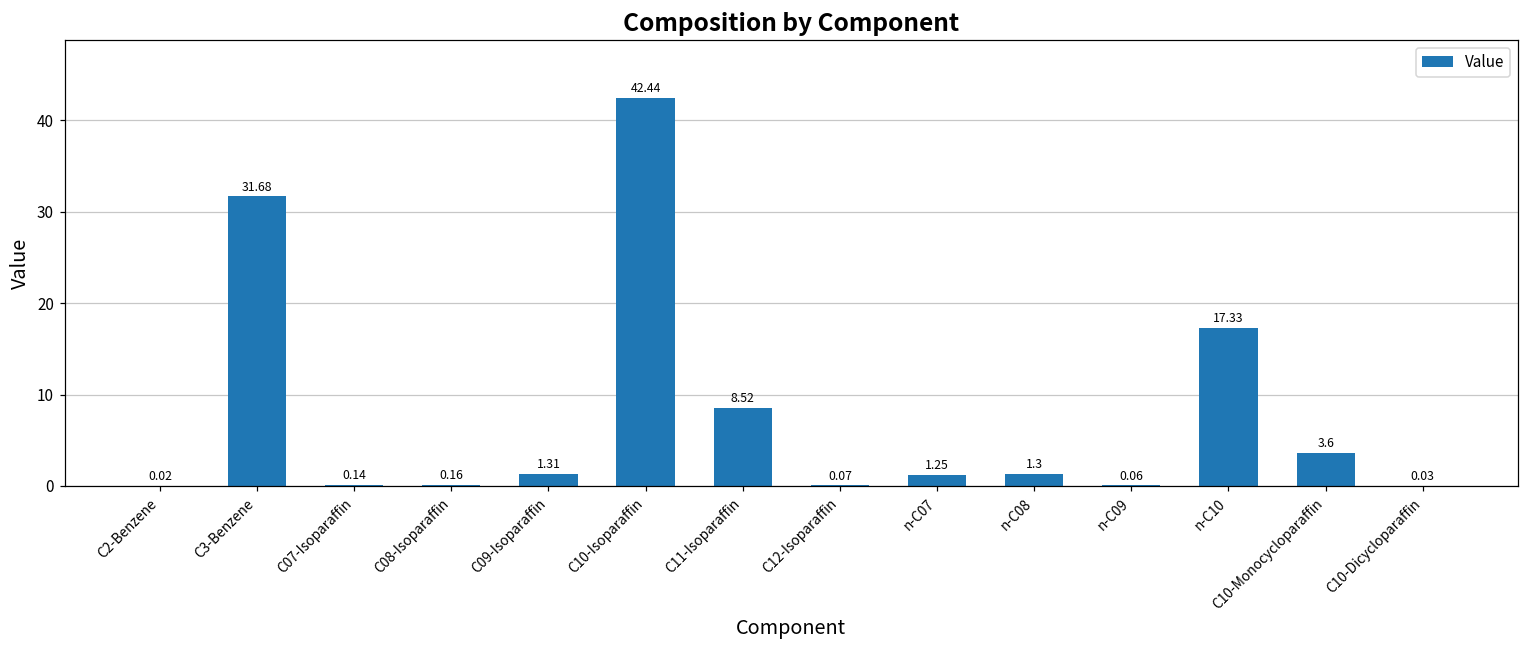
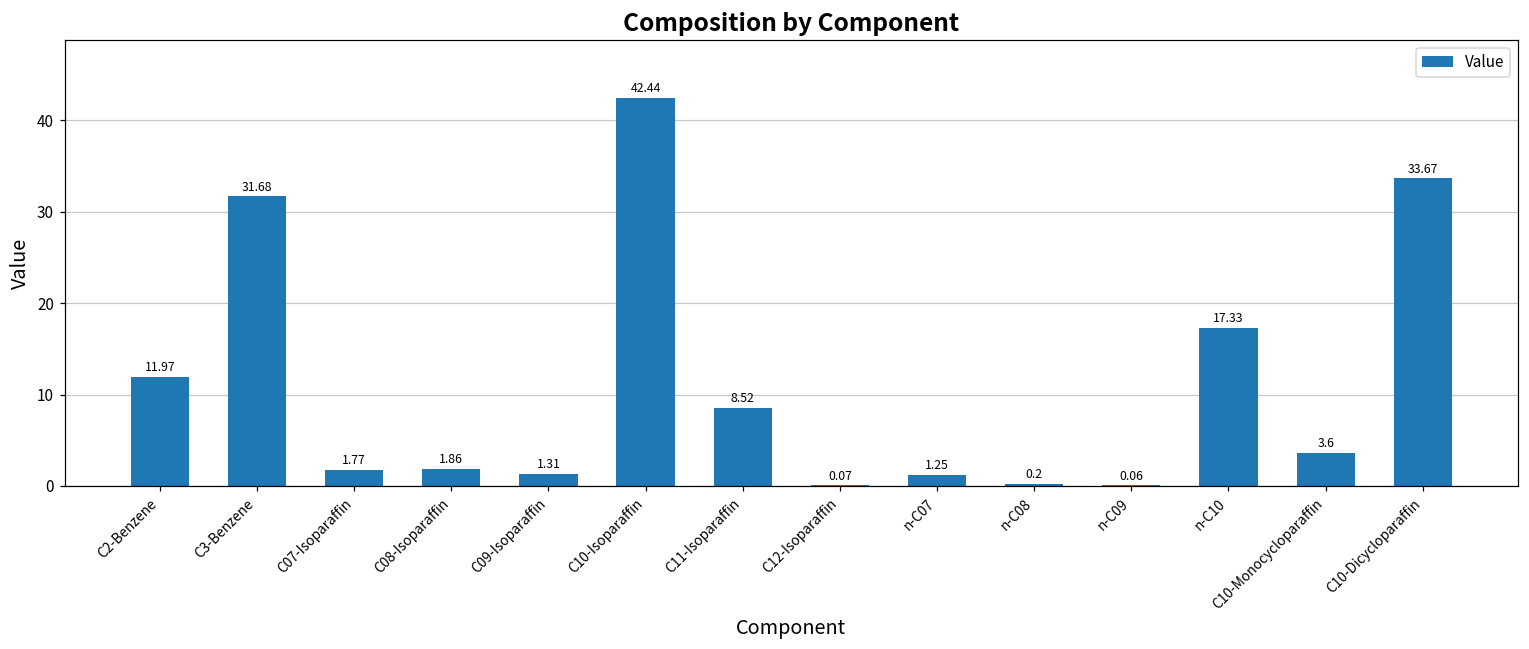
  {
-   "C2-Benzene": 0.02,
+   "C2-Benzene": 11.97,
    "C3-Benzene": 31.68,
-   "C07-Isoparaffin": 0.14,
-   "C08-Isoparaffin": 0.16,
+   "C07-Isoparaffin": 1.77,
+   "C08-Isoparaffin": 1.86,
    "C09-Isoparaffin": 1.31,
    "C10-Isoparaffin": 42.44,
    "C11-Isoparaffin": 8.52,
    "C12-Isoparaffin": 0.07,
    "n-C07": 1.25,
-   "n-C08": 1.3,
+   "n-C08": 0.2,
    "n-C09": 0.06,
    "n-C10": 17.33,
    "C10-Monocycloparaffin": 3.6,
-   "C10-Dicycloparaffin": 0.03
+   "C10-Dicycloparaffin": 33.67
  }
